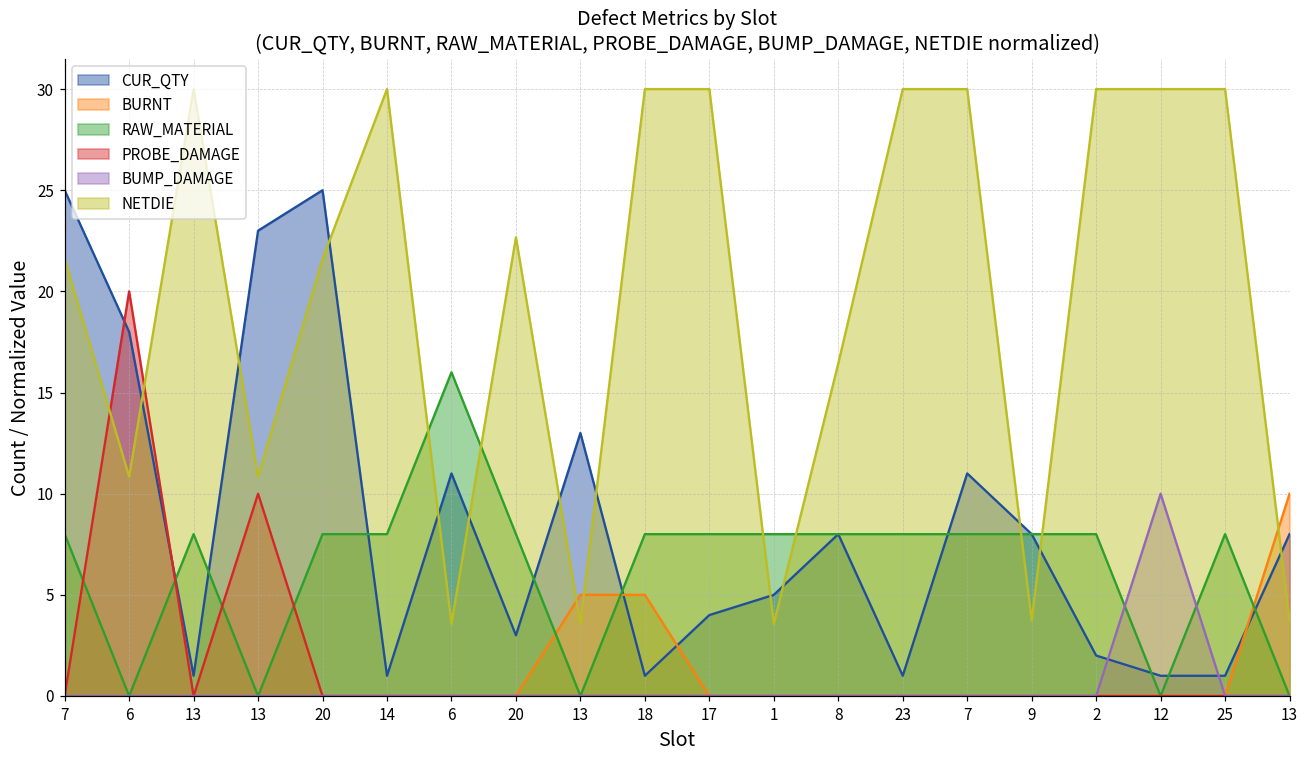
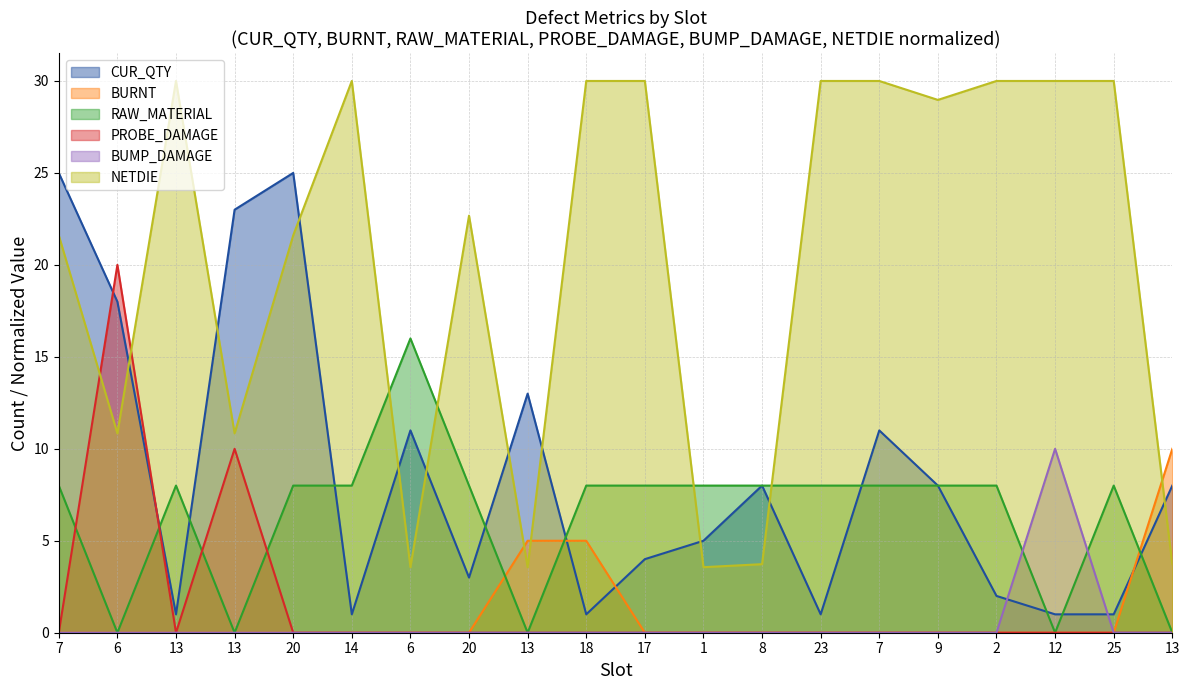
  {
    "CUR_QTY": {
      "14": 1.0,
      "18": 1.0,
      "17": 4.0,
      "1": 5.0,
      "23": 1.0,
      "2": 2.0,
      "12": 1.0,
      "25": 1.0
    },
    "BURNT": {
      "18": 5.0
    },
    "RAW_MATERIAL": {
      "14": 8.0,
      "18": 8.0,
      "17": 8.0,
      "1": 8.0,
      "23": 8.0,
      "2": 8.0,
      "25": 8.0
    },
    "BUMP_DAMAGE": {
      "12": 10.0
    },
    "NETDIE": {
      "14": 30.0,
      "18": 30.0,
      "17": 30.0,
      "1": 3.6,
-     "8": 16.4,
+     "8": 3.7,
      "23": 30.0,
-     "9": 3.7,
+     "9": 29.0,
      "2": 30.0,
      "12": 30.0,
      "25": 30.0
    }
  }
